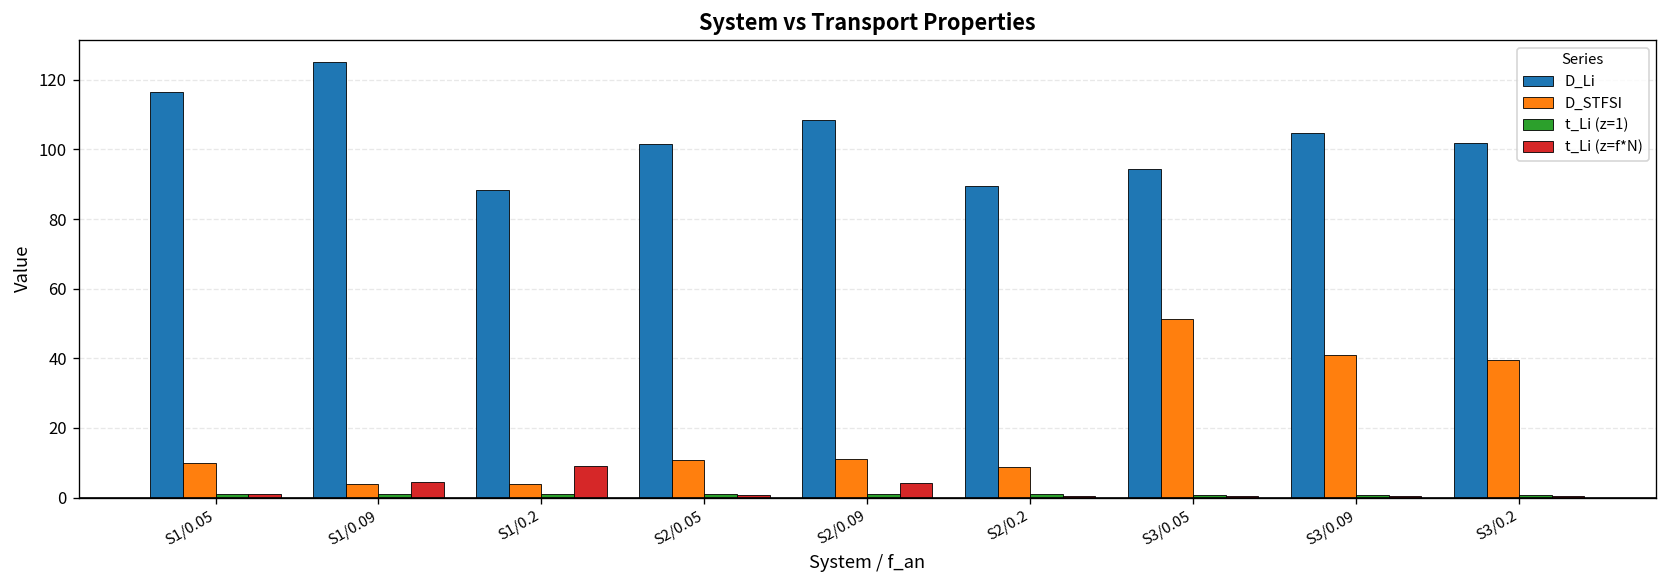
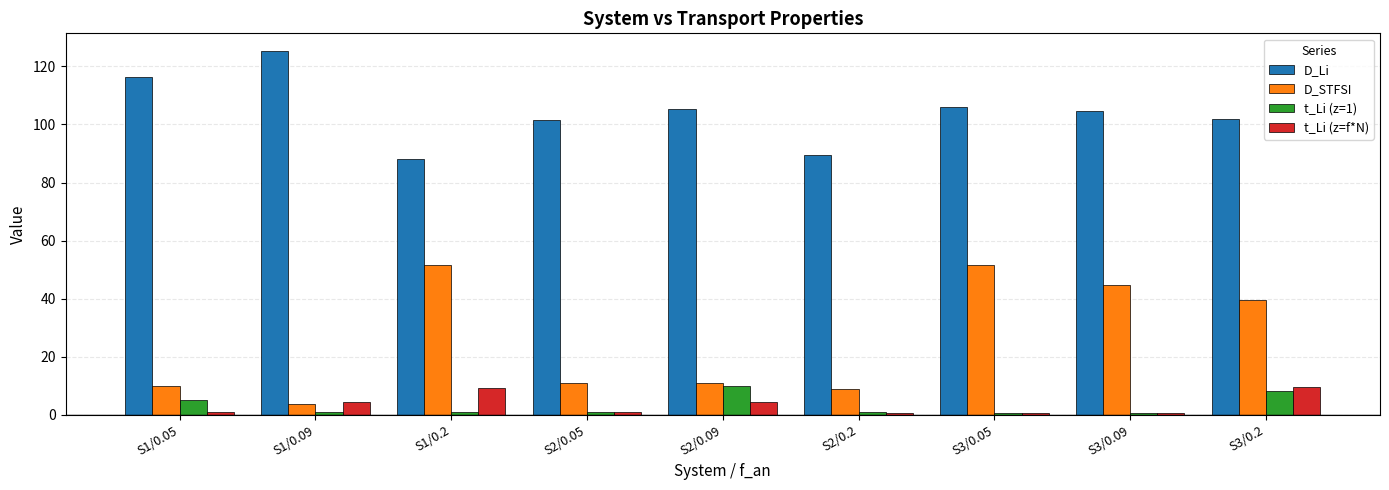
  {
    "D_Li": {
      "S1/0.05": 116,
      "S1/0.09": 125,
      "S1/0.2": 88,
      "S2/0.05": 101,
-     "S2/0.09": 108,
+     "S2/0.09": 105,
      "S2/0.2": 90,
-     "S3/0.05": 94,
+     "S3/0.05": 106,
      "S3/0.09": 105,
      "S3/0.2": 102
    },
    "D_STFSI": {
      "S1/0.05": 10,
      "S1/0.09": 4,
-     "S1/0.2": 4,
+     "S1/0.2": 52,
      "S2/0.05": 11,
      "S2/0.09": 11,
      "S2/0.2": 9,
      "S3/0.05": 51,
-     "S3/0.09": 41,
+     "S3/0.09": 45,
      "S3/0.2": 39
    },
    "t_Li (z=1)": {
-     "S1/0.05": 1,
+     "S1/0.05": 5,
      "S1/0.09": 1,
      "S1/0.2": 1,
      "S2/0.05": 1,
-     "S2/0.09": 1,
+     "S2/0.09": 10,
      "S2/0.2": 1,
-     "S3/0.2": 1
+     "S3/0.2": 8
    },
    "t_Li (z=f*N)": {
      "S1/0.05": 1,
      "S1/0.09": 4,
      "S1/0.2": 9,
      "S2/0.09": 4,
-     "S3/0.2": 0
+     "S3/0.2": 9
    }
  }
